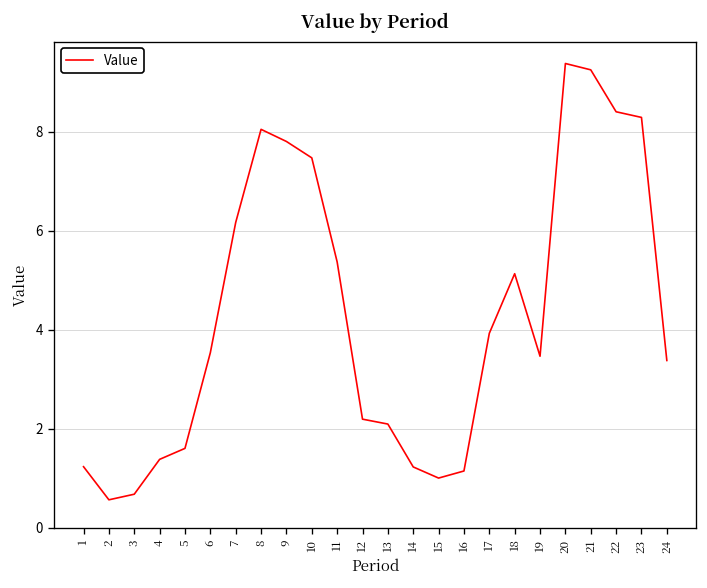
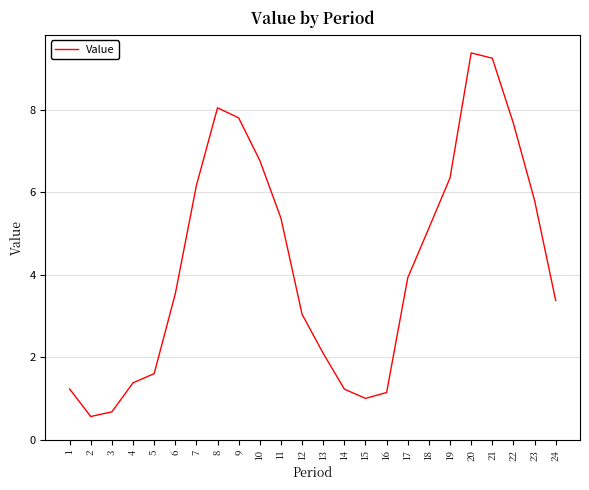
  {
    "1": 1.2,
    "2": 0.6,
    "3": 0.7,
    "4": 1.4,
    "5": 1.6,
    "6": 3.5,
    "7": 6.2,
    "8": 8.1,
    "9": 7.8,
-   "10": 7.5,
+   "10": 6.8,
    "11": 5.4,
-   "12": 2.2,
+   "12": 3.0,
    "13": 2.1,
    "14": 1.2,
    "15": 1.0,
    "16": 1.2,
    "17": 3.9,
    "18": 5.1,
-   "19": 3.5,
+   "19": 6.4,
    "20": 9.4,
    "21": 9.3,
-   "22": 8.4,
-   "23": 8.3,
+   "22": 7.7,
+   "23": 5.8,
    "24": 3.4
  }
